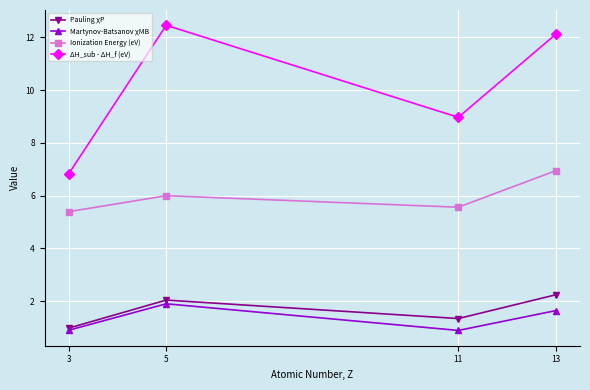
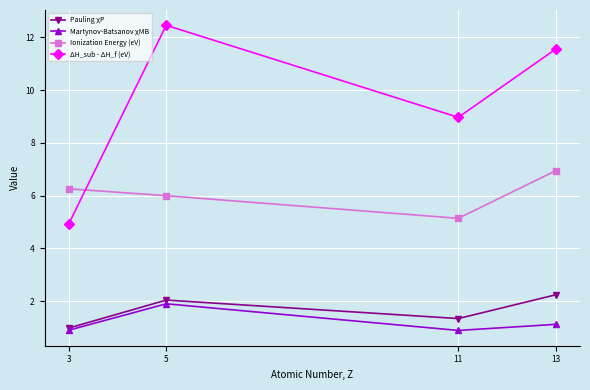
  {
    "Pauling χP": {
      "5": 2.0,
      "11": 1.3,
      "13": 2.2
    },
    "Martynov-Batsanov χMB": {
      "5": 1.9,
      "11": 0.9,
-     "13": 1.6
+     "13": 1.1
    },
    "Ionization Energy (eV)": {
-     "3": 5.4,
+     "3": 6.3,
      "5": 6.0,
-     "11": 5.6,
+     "11": 5.1,
      "13": 6.9
    },
    "ΔH_sub - ΔH_f (eV)": {
-     "3": 6.8,
+     "3": 4.9,
      "5": 12.5,
      "11": 9.0,
-     "13": 12.1
+     "13": 11.6
    }
  }
